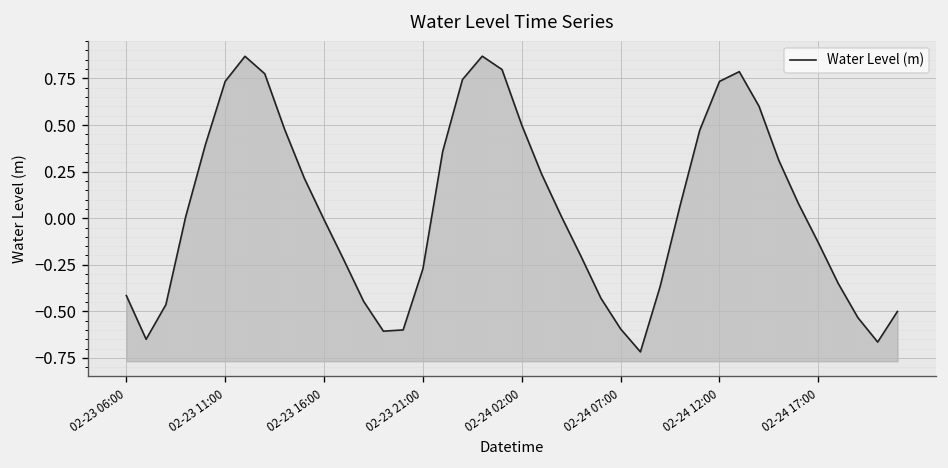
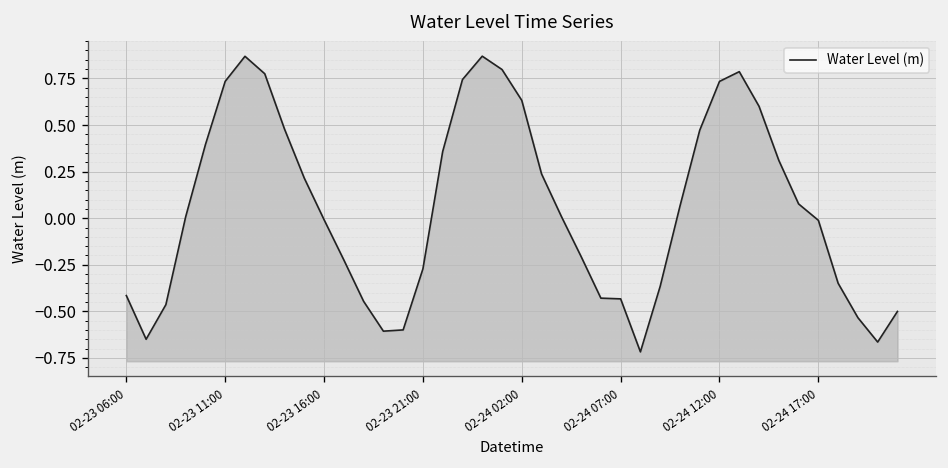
  {
    "02-23 06:00": -0.42,
    "02-23 11:00": 0.73,
    "02-23 16:00": -0.01,
    "02-23 21:00": -0.27,
-   "02-24 02:00": 0.50,
-   "02-24 07:00": -0.59,
+   "02-24 02:00": 0.63,
+   "02-24 07:00": -0.43,
    "02-24 12:00": 0.73,
-   "02-24 17:00": -0.13
+   "02-24 17:00": -0.01
  }
